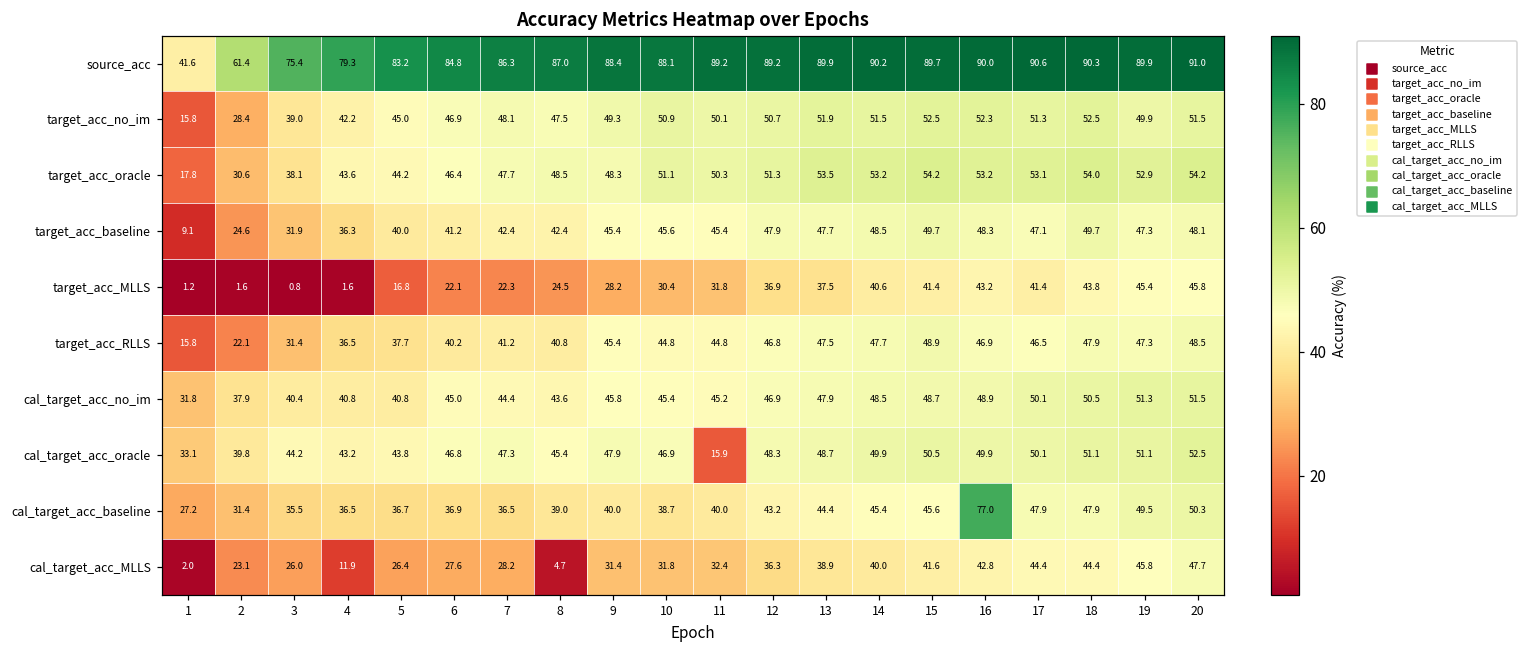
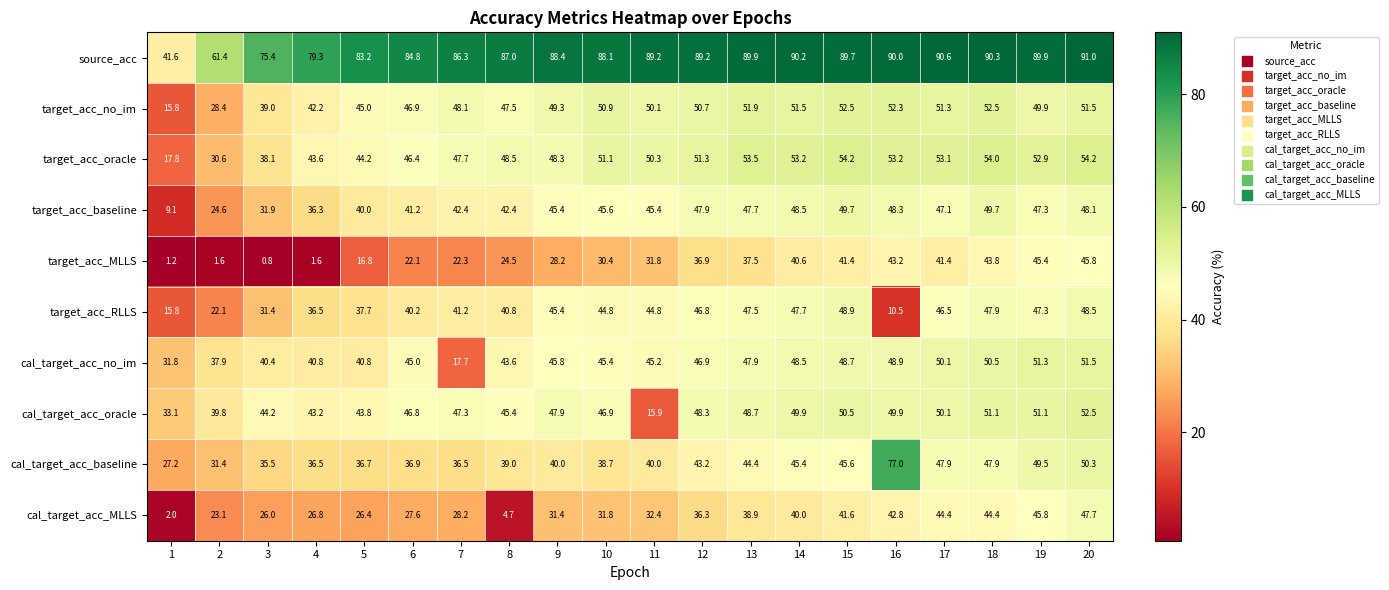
  {
    "source_acc": {
      "1": 41.6,
      "2": 61.4,
      "3": 75.4,
      "4": 79.3,
      "5": 83.2,
      "6": 84.8,
      "7": 86.3,
      "8": 87.0,
      "9": 88.4,
      "10": 88.1,
      "11": 89.2,
      "12": 89.2,
      "13": 89.9,
      "14": 90.2,
      "15": 89.7,
      "16": 90.0,
      "17": 90.6,
      "18": 90.3,
      "19": 89.9,
      "20": 91.0
    },
    "target_acc_no_im": {
      "1": 15.8,
      "2": 28.4,
      "3": 39.0,
      "4": 42.2,
      "5": 45.0,
      "6": 46.9,
      "7": 48.1,
      "8": 47.5,
      "9": 49.3,
      "10": 50.9,
      "11": 50.1,
      "12": 50.7,
      "13": 51.9,
      "14": 51.5,
      "15": 52.5,
      "16": 52.3,
      "17": 51.3,
      "18": 52.5,
      "19": 49.9,
      "20": 51.5
    },
    "target_acc_oracle": {
      "1": 17.8,
      "2": 30.6,
      "3": 38.1,
      "4": 43.6,
      "5": 44.2,
      "6": 46.4,
      "7": 47.7,
      "8": 48.5,
      "9": 48.3,
      "10": 51.1,
      "11": 50.3,
      "12": 51.3,
      "13": 53.5,
      "14": 53.2,
      "15": 54.2,
      "16": 53.2,
      "17": 53.1,
      "18": 54.0,
      "19": 52.9,
      "20": 54.2
    },
    "target_acc_baseline": {
      "1": 9.1,
      "2": 24.6,
      "3": 31.9,
      "4": 36.3,
      "5": 40.0,
      "6": 41.2,
      "7": 42.4,
      "8": 42.4,
      "9": 45.4,
      "10": 45.6,
      "11": 45.4,
      "12": 47.9,
      "13": 47.7,
      "14": 48.5,
      "15": 49.7,
      "16": 48.3,
      "17": 47.1,
      "18": 49.7,
      "19": 47.3,
      "20": 48.1
    },
    "target_acc_MLLS": {
      "1": 1.2,
      "2": 1.6,
      "3": 0.8,
      "4": 1.6,
      "5": 16.8,
      "6": 22.1,
      "7": 22.3,
      "8": 24.5,
      "9": 28.2,
      "10": 30.4,
      "11": 31.8,
      "12": 36.9,
      "13": 37.5,
      "14": 40.6,
      "15": 41.4,
      "16": 43.2,
      "17": 41.4,
      "18": 43.8,
      "19": 45.4,
      "20": 45.8
    },
    "target_acc_RLLS": {
      "1": 15.8,
      "2": 22.1,
      "3": 31.4,
      "4": 36.5,
      "5": 37.7,
      "6": 40.2,
      "7": 41.2,
      "8": 40.8,
      "9": 45.4,
      "10": 44.8,
      "11": 44.8,
      "12": 46.8,
      "13": 47.5,
      "14": 47.7,
      "15": 48.9,
-     "16": 46.9,
+     "16": 10.5,
      "17": 46.5,
      "18": 47.9,
      "19": 47.3,
      "20": 48.5
    },
    "cal_target_acc_no_im": {
      "1": 31.8,
      "2": 37.9,
      "3": 40.4,
      "4": 40.8,
      "5": 40.8,
      "6": 45.0,
-     "7": 44.4,
+     "7": 17.7,
      "8": 43.6,
      "9": 45.8,
      "10": 45.4,
      "11": 45.2,
      "12": 46.9,
      "13": 47.9,
      "14": 48.5,
      "15": 48.7,
      "16": 48.9,
      "17": 50.1,
      "18": 50.5,
      "19": 51.3,
      "20": 51.5
    },
    "cal_target_acc_oracle": {
      "1": 33.1,
      "2": 39.8,
      "3": 44.2,
      "4": 43.2,
      "5": 43.8,
      "6": 46.8,
      "7": 47.3,
      "8": 45.4,
      "9": 47.9,
      "10": 46.9,
      "11": 15.9,
      "12": 48.3,
      "13": 48.7,
      "14": 49.9,
      "15": 50.5,
      "16": 49.9,
      "17": 50.1,
      "18": 51.1,
      "19": 51.1,
      "20": 52.5
    },
    "cal_target_acc_baseline": {
      "1": 27.2,
      "2": 31.4,
      "3": 35.5,
      "4": 36.5,
      "5": 36.7,
      "6": 36.9,
      "7": 36.5,
      "8": 39.0,
      "9": 40.0,
      "10": 38.7,
      "11": 40.0,
      "12": 43.2,
      "13": 44.4,
      "14": 45.4,
      "15": 45.6,
      "16": 77.0,
      "17": 47.9,
      "18": 47.9,
      "19": 49.5,
      "20": 50.3
    },
    "cal_target_acc_MLLS": {
      "1": 2.0,
      "2": 23.1,
      "3": 26.0,
-     "4": 11.9,
+     "4": 26.8,
      "5": 26.4,
      "6": 27.6,
      "7": 28.2,
      "8": 4.7,
      "9": 31.4,
      "10": 31.8,
      "11": 32.4,
      "12": 36.3,
      "13": 38.9,
      "14": 40.0,
      "15": 41.6,
      "16": 42.8,
      "17": 44.4,
      "18": 44.4,
      "19": 45.8,
      "20": 47.7
    }
  }
